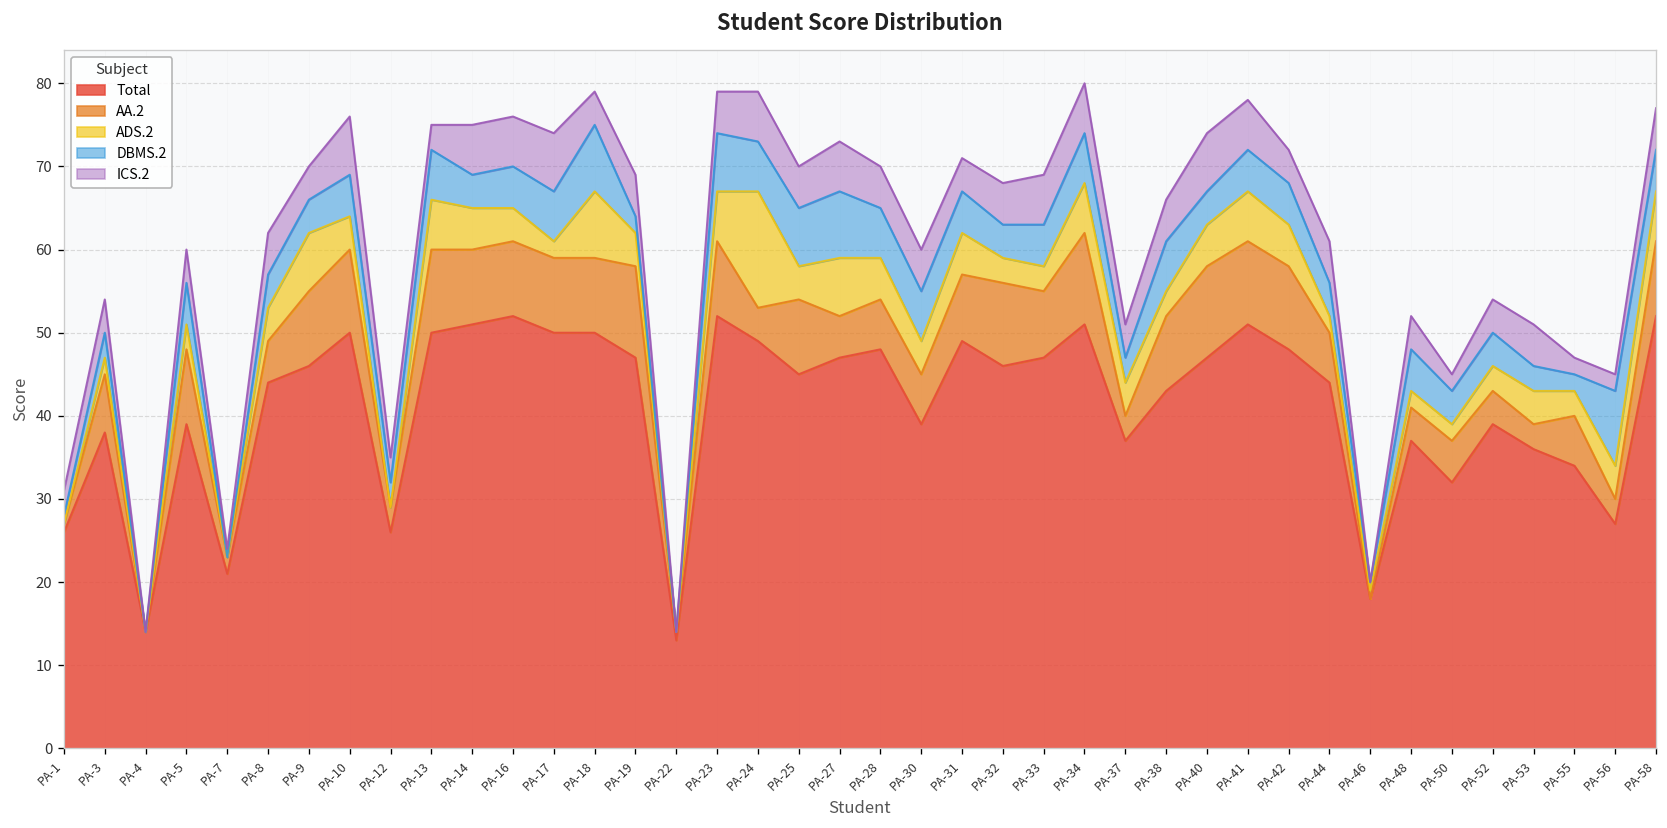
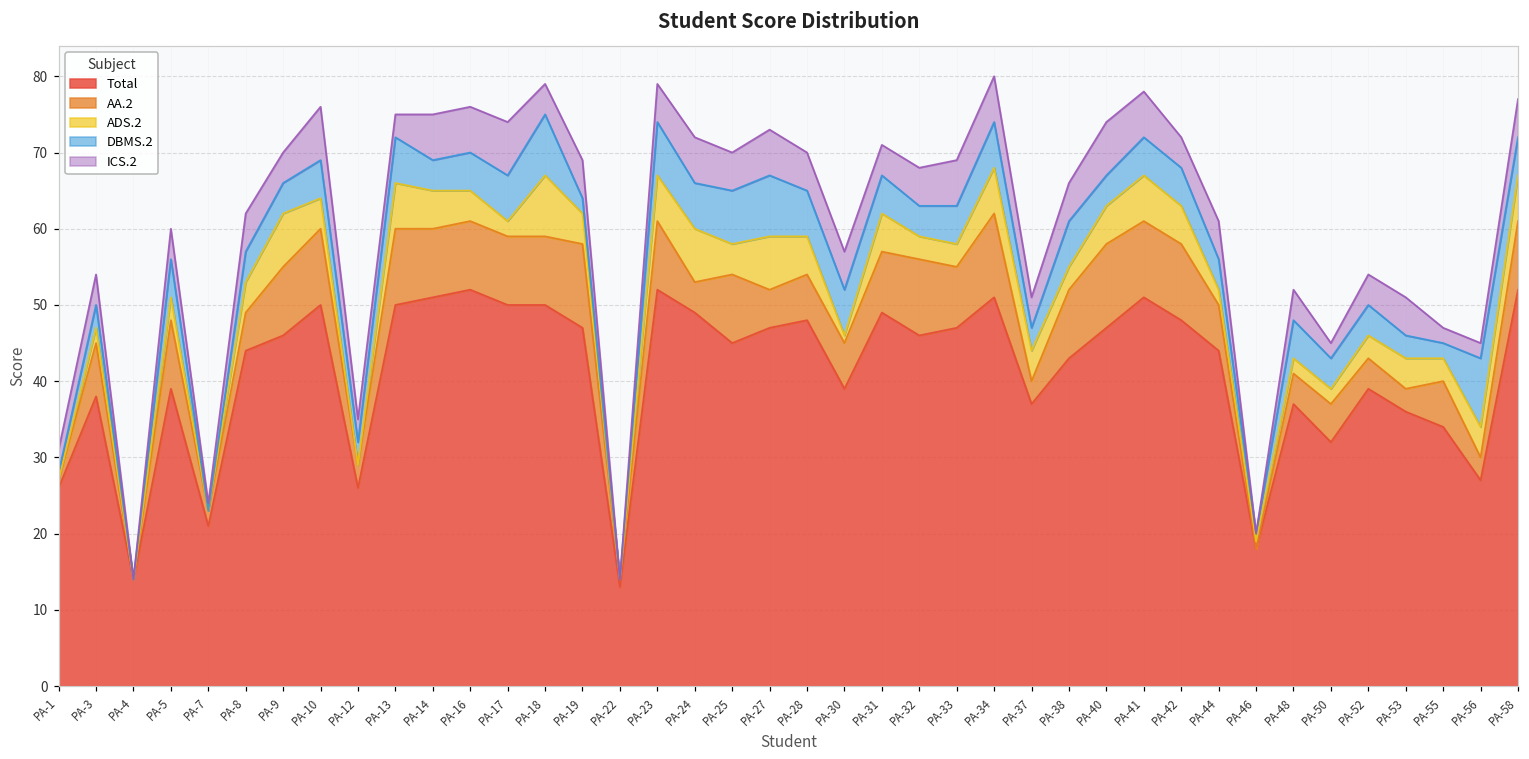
  {
    "ADS.2": {
      "PA-3": 2,
      "PA-5": 3,
      "PA-8": 4,
      "PA-9": 7,
      "PA-10": 4,
      "PA-13": 6,
      "PA-14": 5,
      "PA-16": 4,
      "PA-17": 2,
      "PA-18": 8,
      "PA-19": 4,
      "PA-23": 6,
-     "PA-24": 14,
+     "PA-24": 7,
      "PA-25": 4,
      "PA-27": 7,
      "PA-28": 5,
-     "PA-30": 4,
+     "PA-30": 1,
      "PA-31": 5,
      "PA-32": 3,
      "PA-33": 3,
      "PA-34": 6,
      "PA-37": 4,
      "PA-38": 3,
      "PA-40": 5,
      "PA-41": 6,
      "PA-42": 5,
      "PA-44": 2,
      "PA-46": 1,
      "PA-48": 2,
      "PA-50": 2,
      "PA-52": 3,
      "PA-53": 4,
      "PA-55": 3,
      "PA-56": 4,
      "PA-58": 6
    },
    "DBMS.2": {
      "PA-1": 1,
      "PA-3": 3,
      "PA-5": 5,
      "PA-8": 4,
      "PA-9": 4,
      "PA-10": 5,
      "PA-12": 3,
      "PA-13": 6,
      "PA-14": 4,
      "PA-16": 5,
      "PA-17": 6,
      "PA-18": 8,
      "PA-19": 2,
      "PA-23": 7,
      "PA-24": 6,
      "PA-25": 7,
      "PA-27": 8,
      "PA-28": 6,
      "PA-30": 6,
      "PA-31": 5,
      "PA-32": 4,
      "PA-33": 5,
      "PA-34": 6,
      "PA-37": 3,
      "PA-38": 6,
      "PA-40": 4,
      "PA-41": 5,
      "PA-42": 5,
      "PA-44": 4,
      "PA-48": 5,
      "PA-50": 4,
      "PA-52": 4,
      "PA-53": 3,
      "PA-55": 2,
      "PA-56": 9,
      "PA-58": 5
    },
    "ICS.2": {
      "PA-1": 3,
      "PA-3": 4,
      "PA-5": 4,
      "PA-7": 1,
      "PA-8": 5,
      "PA-9": 4,
      "PA-10": 7,
      "PA-12": 3,
      "PA-13": 3,
      "PA-14": 6,
      "PA-16": 6,
      "PA-17": 7,
      "PA-18": 4,
      "PA-19": 5,
      "PA-23": 5,
      "PA-24": 6,
      "PA-25": 5,
      "PA-27": 6,
      "PA-28": 5,
      "PA-30": 5,
      "PA-31": 4,
      "PA-32": 5,
      "PA-33": 6,
      "PA-34": 6,
      "PA-37": 4,
      "PA-38": 5,
      "PA-40": 7,
      "PA-41": 6,
      "PA-42": 4,
      "PA-44": 5,
      "PA-48": 4,
      "PA-50": 2,
      "PA-52": 4,
      "PA-53": 5,
      "PA-55": 2,
      "PA-56": 2,
      "PA-58": 5
    }
  }
